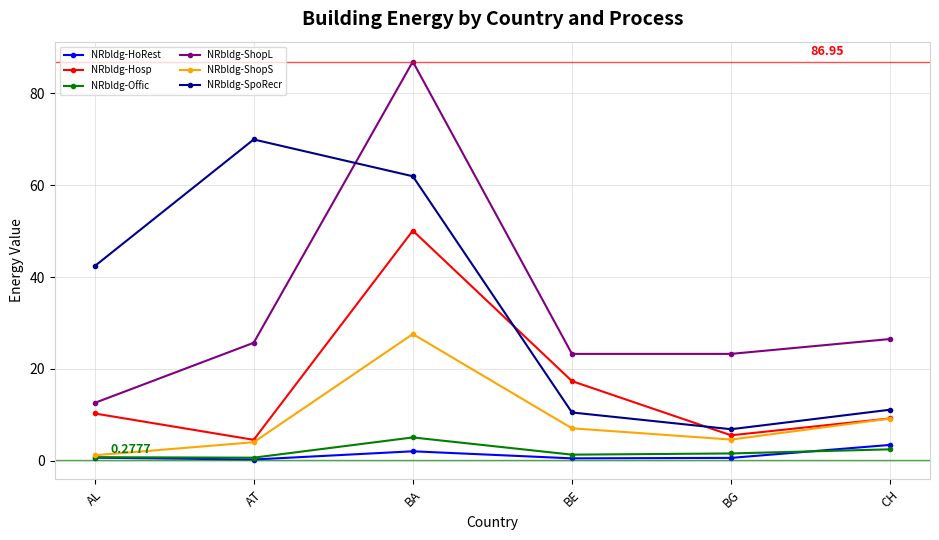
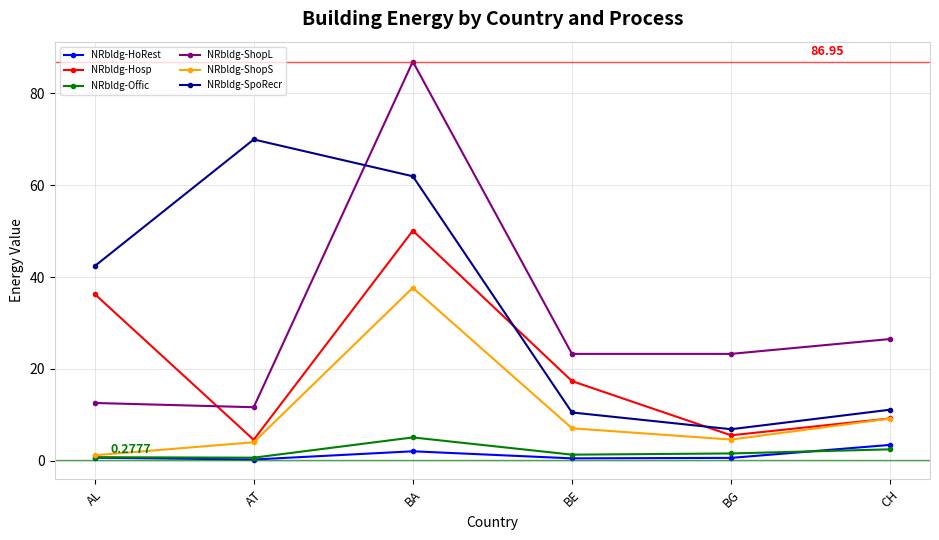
  {
    "NRbldg-HoRest": {
      "BA": 2,
      "BE": 1,
      "BG": 1,
      "CH": 3
    },
    "NRbldg-Hosp": {
-     "AL": 10,
+     "AL": 36,
      "BA": 50,
      "BE": 17,
      "BG": 6
    },
    "NRbldg-Offic": {
      "BA": 5,
      "BE": 1,
      "BG": 2,
      "CH": 2
    },
    "NRbldg-ShopL": {
      "AL": 13,
-     "AT": 26,
+     "AT": 12,
      "BA": 87,
      "BE": 23,
      "BG": 23,
      "CH": 27
    },
    "NRbldg-ShopS": {
-     "BA": 28,
+     "BA": 38,
      "BE": 7,
      "BG": 5
    },
    "NRbldg-SpoRecr": {
      "AL": 42,
      "AT": 70,
      "BA": 62,
      "BE": 11,
      "BG": 7,
      "CH": 11
    }
  }
